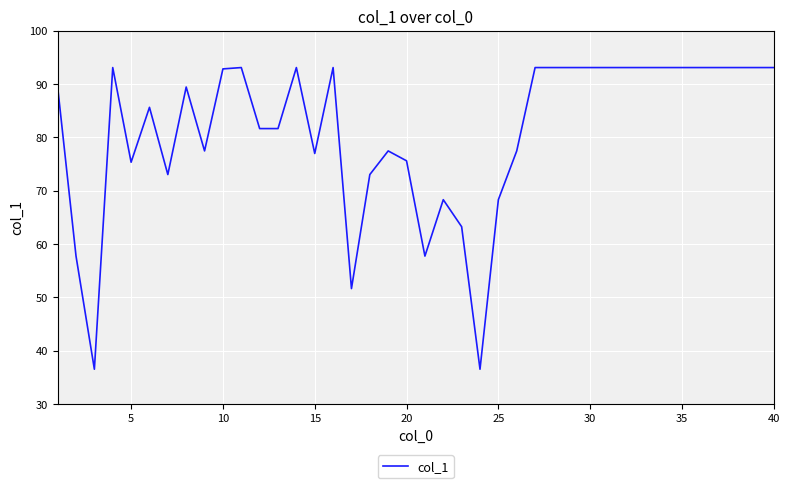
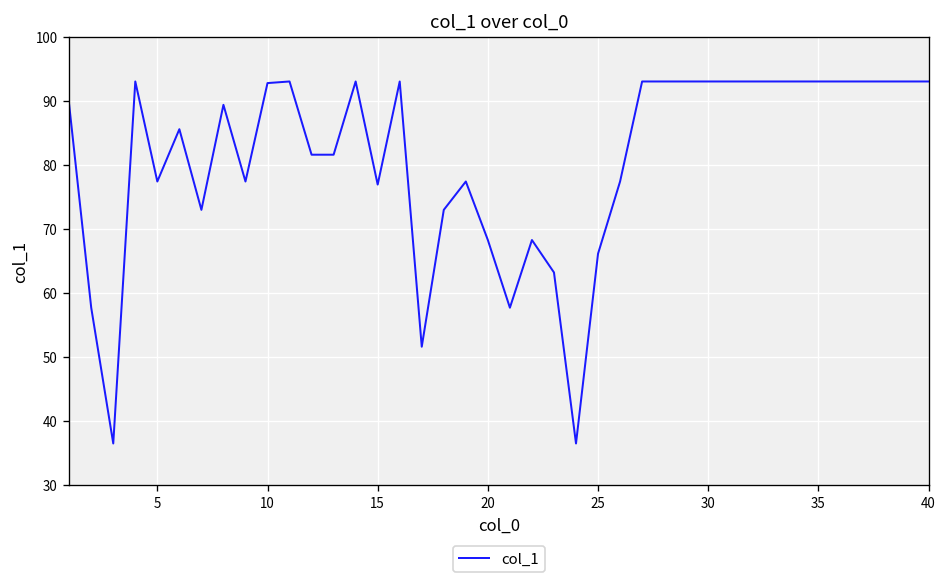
  {
-   "5": 75,
+   "5": 77,
    "10": 93,
    "15": 77,
-   "20": 76,
-   "25": 68,
+   "20": 68,
+   "25": 66,
    "30": 93,
    "35": 93,
    "40": 93
  }
